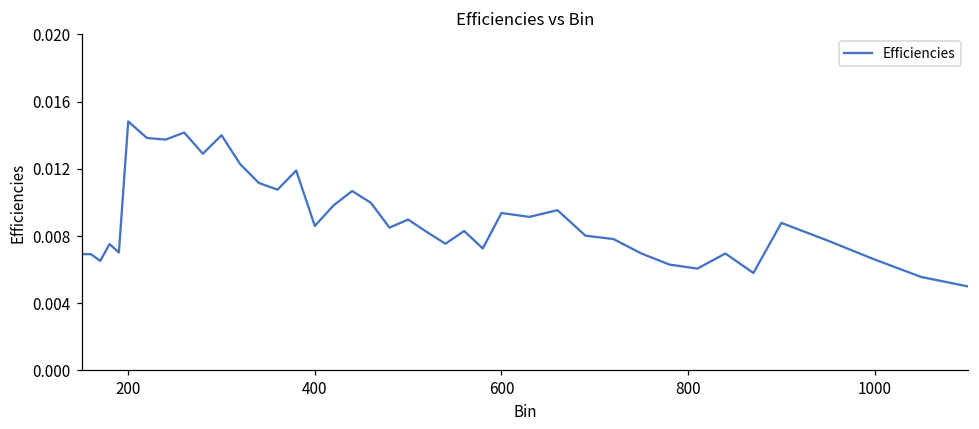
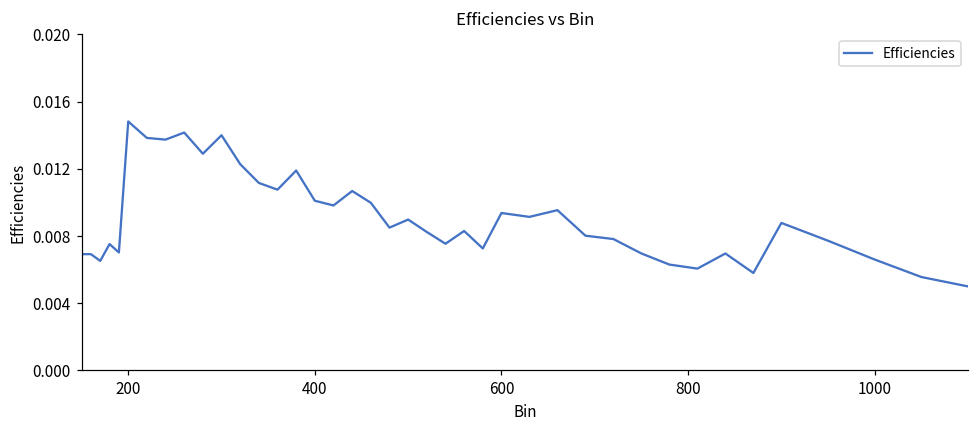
  {
    "200": 0.0148,
-   "400": 0.0086,
+   "400": 0.0101,
    "600": 0.0094,
    "1000": 0.0066
  }
